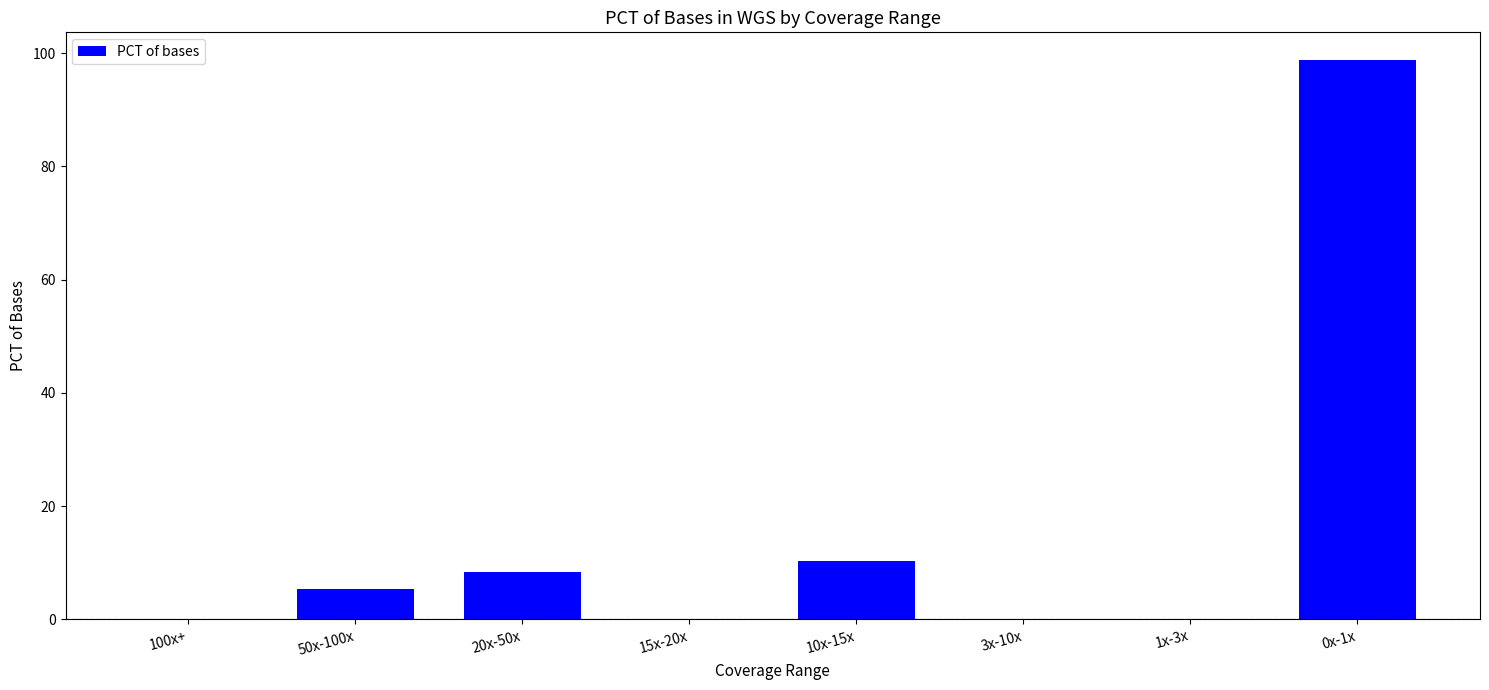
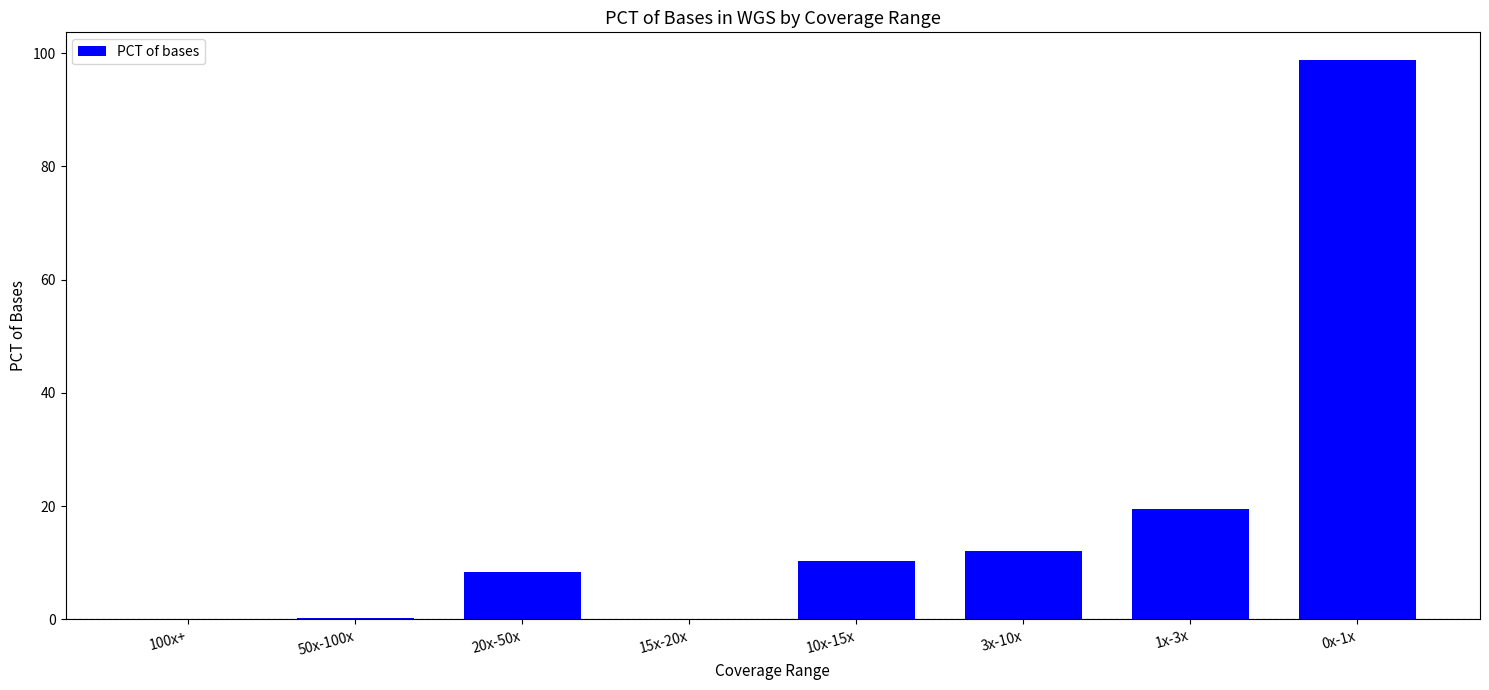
  {
    "100x+": 0,
-   "50x-100x": 5,
+   "50x-100x": 0,
    "20x-50x": 8,
    "10x-15x": 10,
-   "3x-10x": 0,
-   "1x-3x": 0,
+   "3x-10x": 12,
+   "1x-3x": 20,
    "0x-1x": 99
  }
